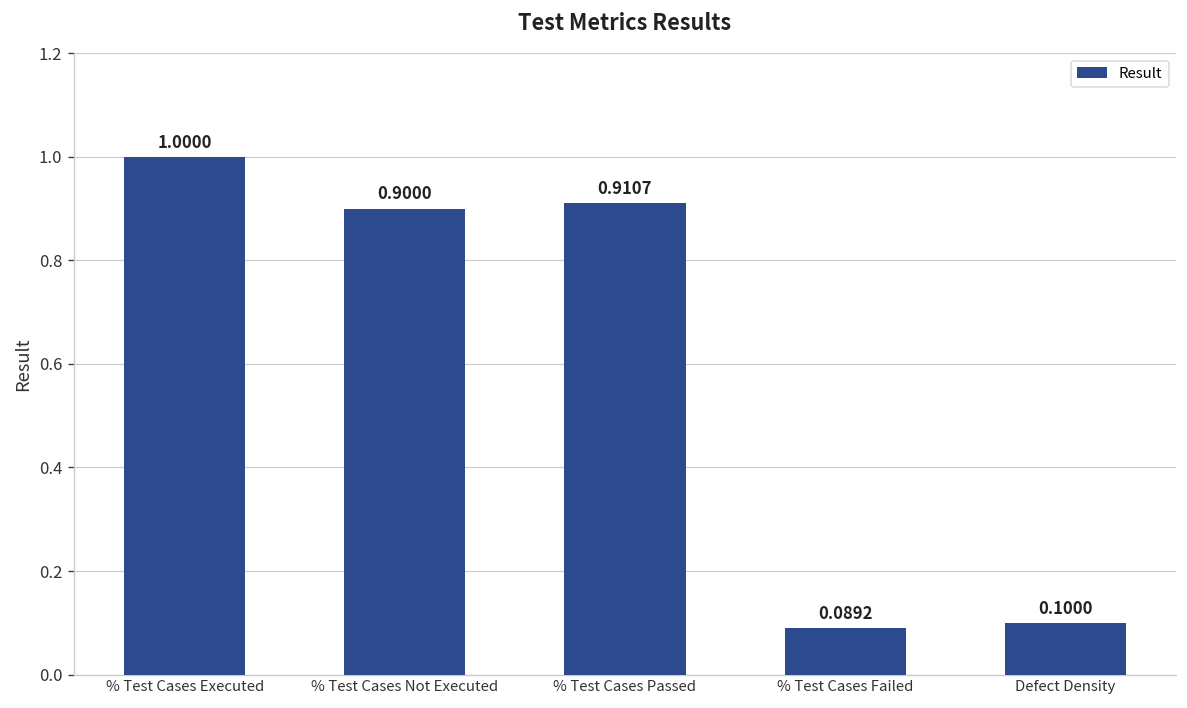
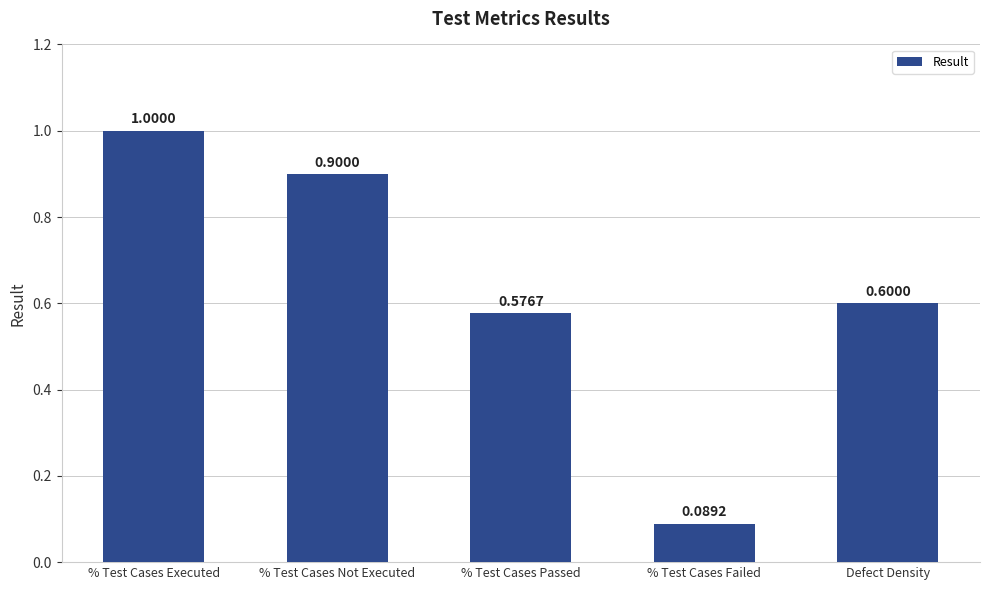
  {
    "% Test Cases Executed": 1.0000,
    "% Test Cases Not Executed": 0.9000,
-   "% Test Cases Passed": 0.9107,
+   "% Test Cases Passed": 0.5767,
    "% Test Cases Failed": 0.0892,
-   "Defect Density": 0.1000
+   "Defect Density": 0.6000
  }
